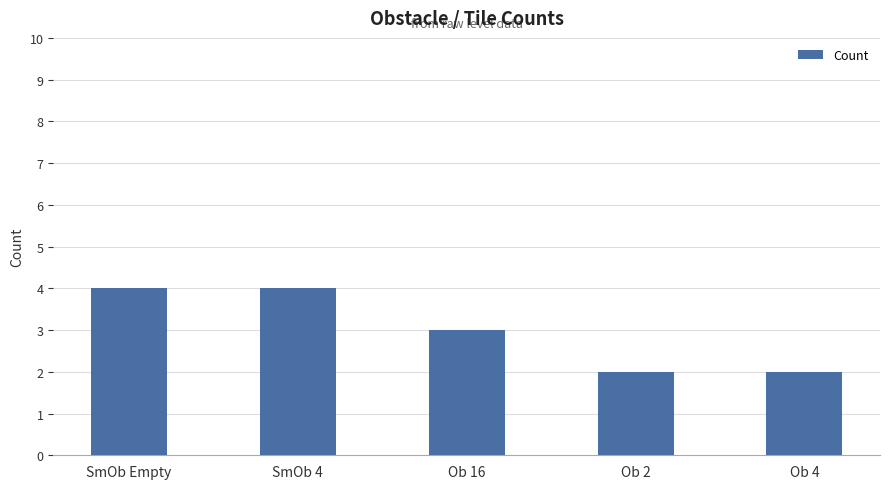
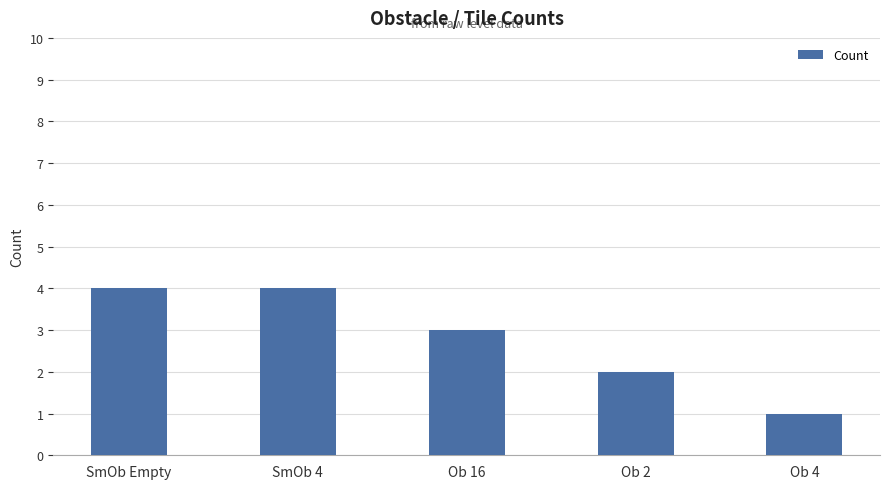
  {
    "SmOb Empty": 4,
    "SmOb 4": 4,
    "Ob 16": 3,
    "Ob 2": 2,
-   "Ob 4": 2
+   "Ob 4": 1
  }
